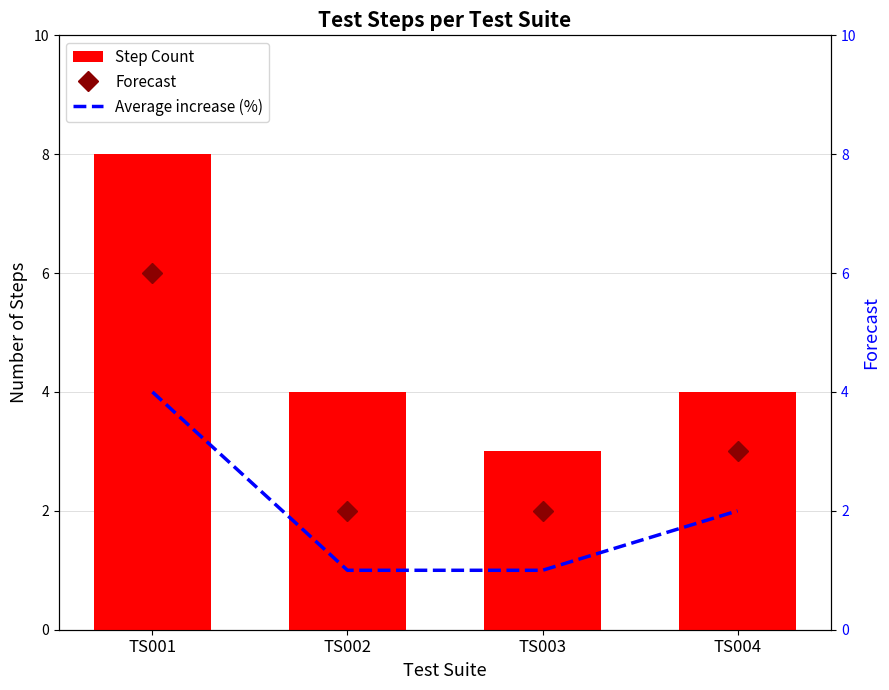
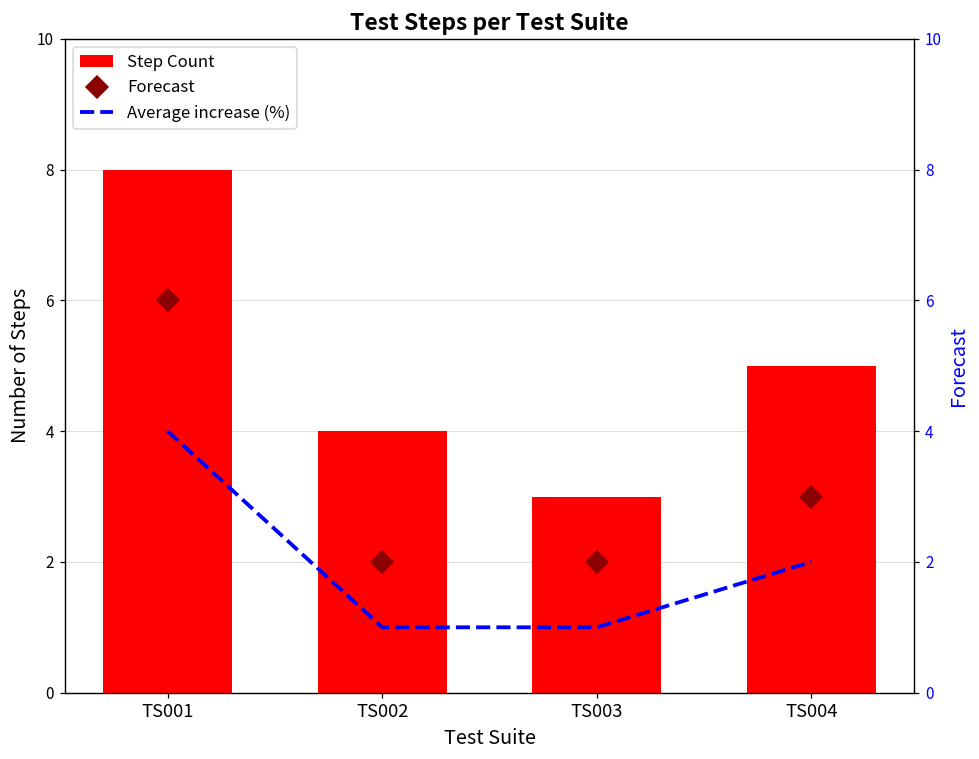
  {
    "Step Count": {
      "TS001": 8,
      "TS002": 4,
      "TS003": 3,
-     "TS004": 4
+     "TS004": 5
    },
    "Forecast": {
      "TS001": 6.0,
      "TS002": 2.0,
      "TS003": 2.0,
      "TS004": 3.0
    },
    "Average increase (%)": {
      "TS001": 4.0,
      "TS002": 1.0,
      "TS003": 1.0,
      "TS004": 2.0
    }
  }
